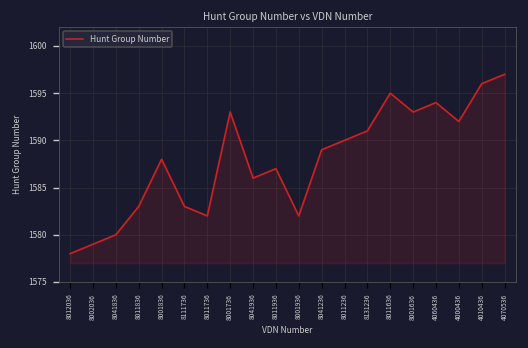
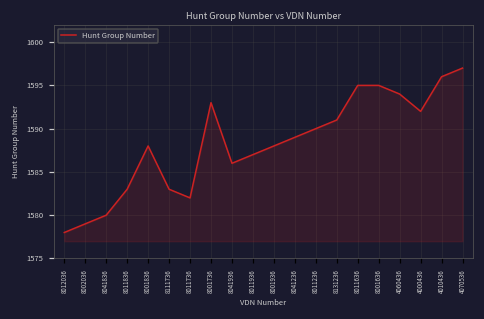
  {
    "8012036": 1578,
    "8002036": 1579,
    "8041836": 1580,
    "8011836": 1583,
    "8001836": 1588,
    "8111736": 1583,
    "8011736": 1582,
    "8001736": 1593,
    "8041936": 1586,
    "8011936": 1587,
-   "8001936": 1582,
+   "8001936": 1588,
    "8041236": 1589,
    "8011236": 1590,
    "8131236": 1591,
    "8011636": 1595,
-   "8001636": 1593,
+   "8001636": 1595,
    "4060436": 1594,
    "4000436": 1592,
    "4010436": 1596,
    "4070536": 1597
  }
